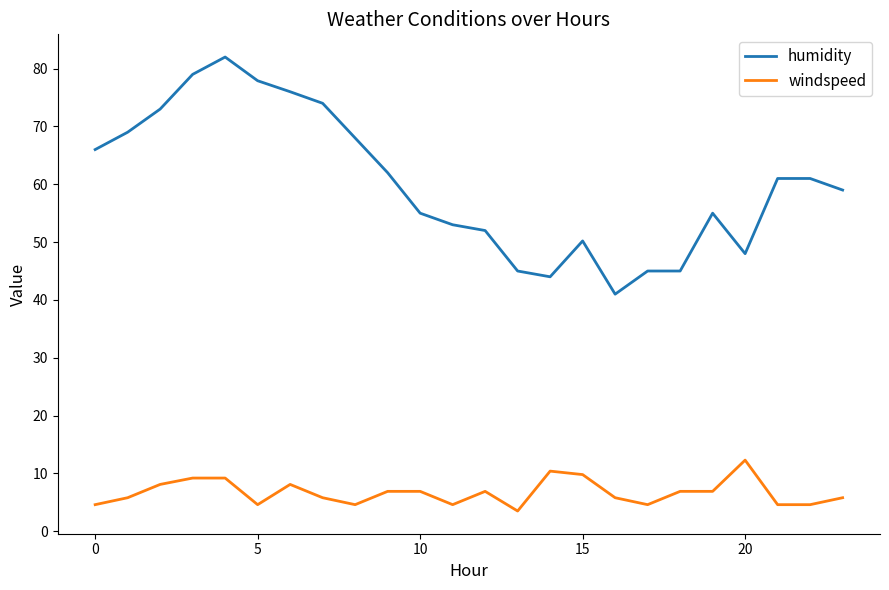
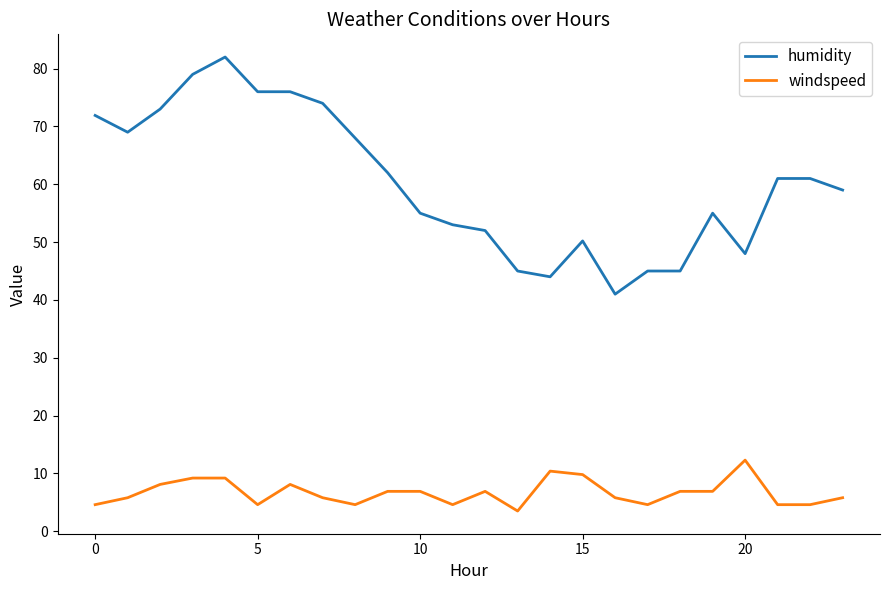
  {
    "humidity": {
-     "0": 66,
-     "5": 78,
+     "0": 72,
+     "5": 76,
      "10": 55,
      "15": 50,
      "20": 48
    },
    "windspeed": {
      "0": 5,
      "5": 5,
      "10": 7,
      "15": 10,
      "20": 12
    }
  }
